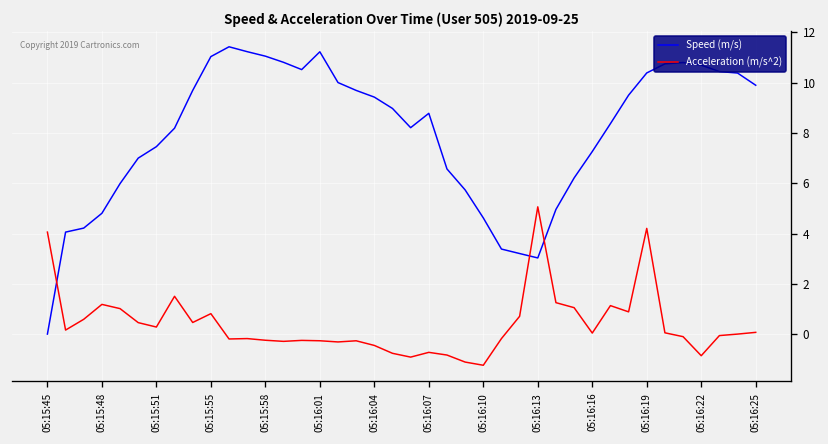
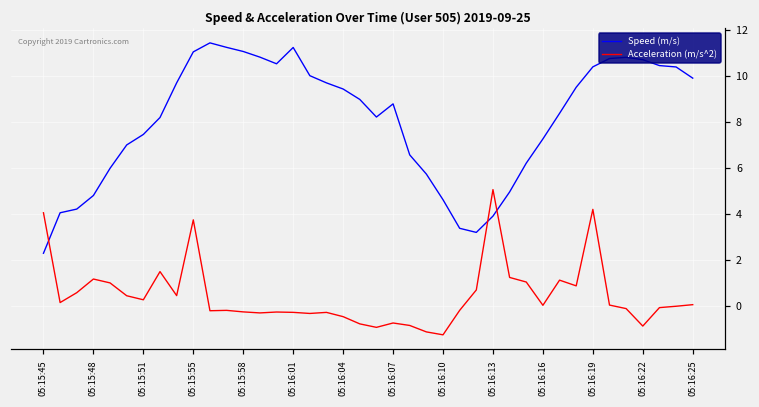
  {
    "Speed (m/s)": {
-     "05:15:45": 0.0,
+     "05:15:45": 2.3,
      "05:15:48": 4.8,
      "05:15:51": 7.5,
      "05:15:55": 11.0,
      "05:15:58": 11.1,
      "05:16:01": 11.2,
      "05:16:04": 9.4,
      "05:16:07": 8.8,
      "05:16:10": 4.6,
-     "05:16:13": 3.0,
+     "05:16:13": 3.9,
      "05:16:16": 7.3,
      "05:16:19": 10.4,
      "05:16:25": 9.9
    },
    "Acceleration (m/s^2)": {
      "05:15:45": 4.1,
      "05:15:48": 1.2,
      "05:15:51": 0.3,
-     "05:15:55": 0.8,
+     "05:15:55": 3.8,
      "05:15:58": -0.2,
      "05:16:01": -0.3,
      "05:16:04": -0.5,
      "05:16:07": -0.7,
      "05:16:10": -1.2,
      "05:16:13": 5.1,
      "05:16:16": 0.0,
      "05:16:19": 4.2,
      "05:16:22": -0.9,
      "05:16:25": 0.1
    }
  }
